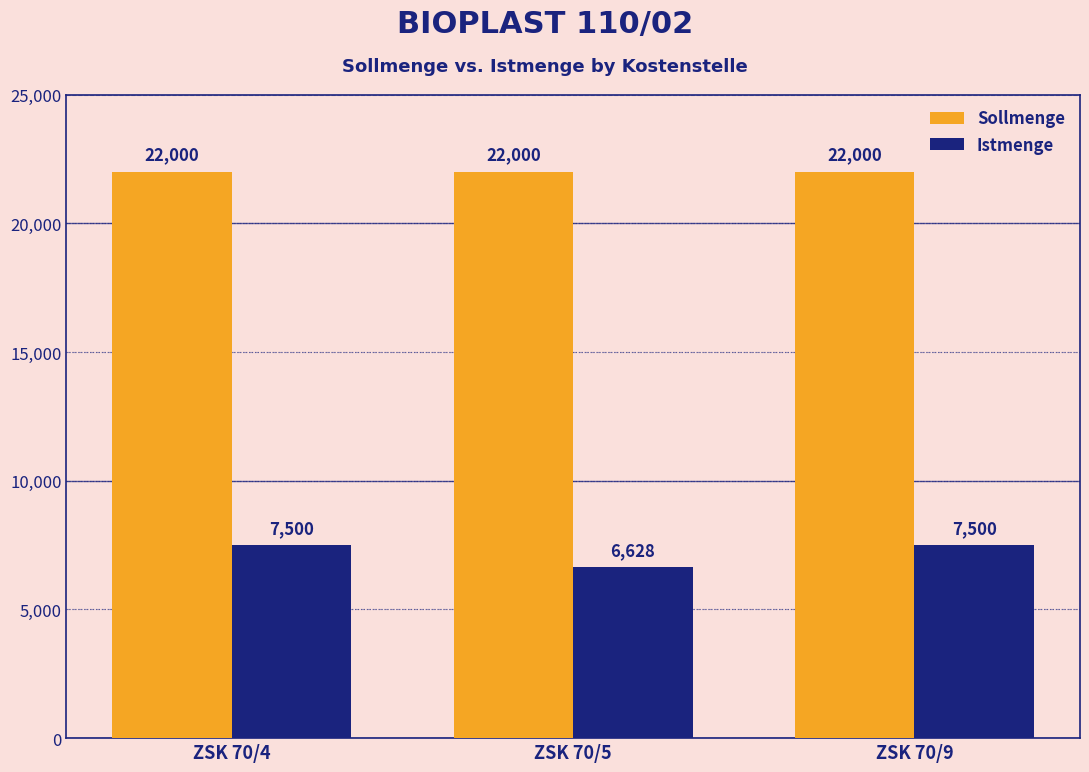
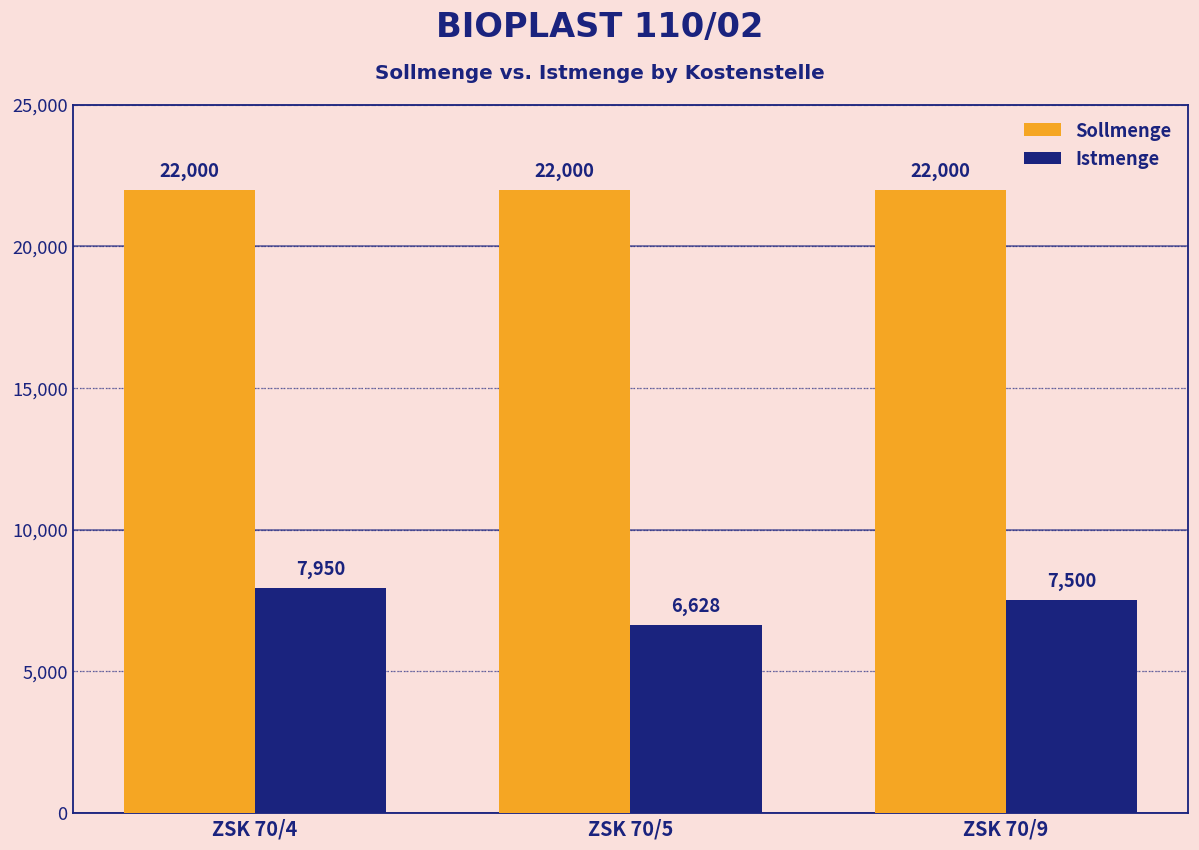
  {
    "Sollmenge": {
      "ZSK 70/4": "22,000",
      "ZSK 70/5": "22,000",
      "ZSK 70/9": "22,000"
    },
    "Istmenge": {
-     "ZSK 70/4": "7,500",
+     "ZSK 70/4": "7,950",
      "ZSK 70/5": "6,628",
      "ZSK 70/9": "7,500"
    }
  }
